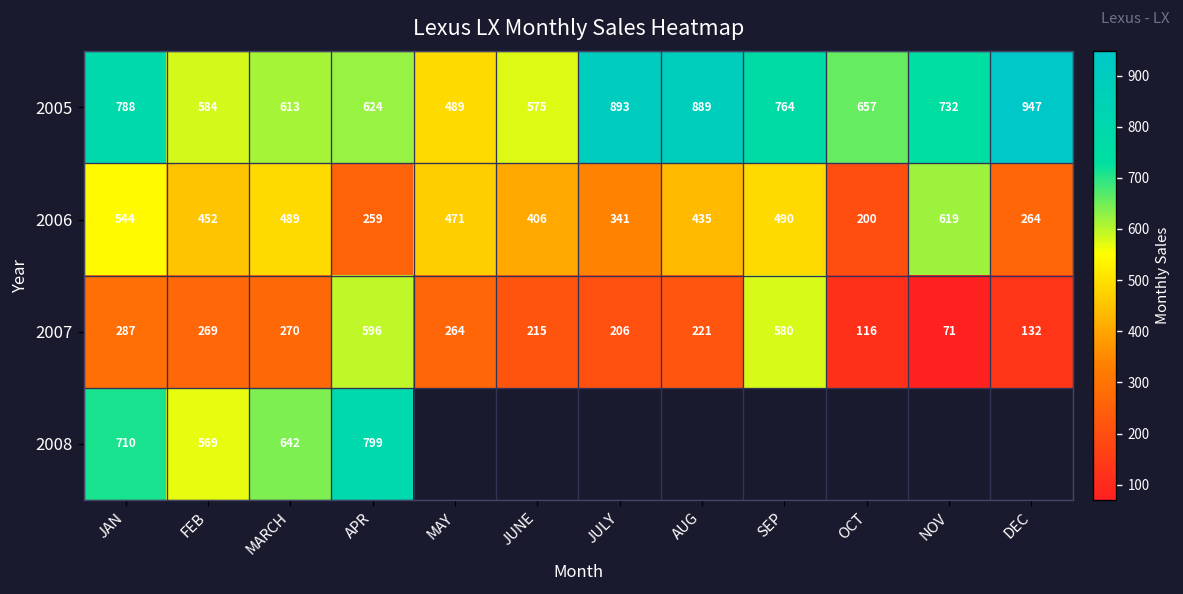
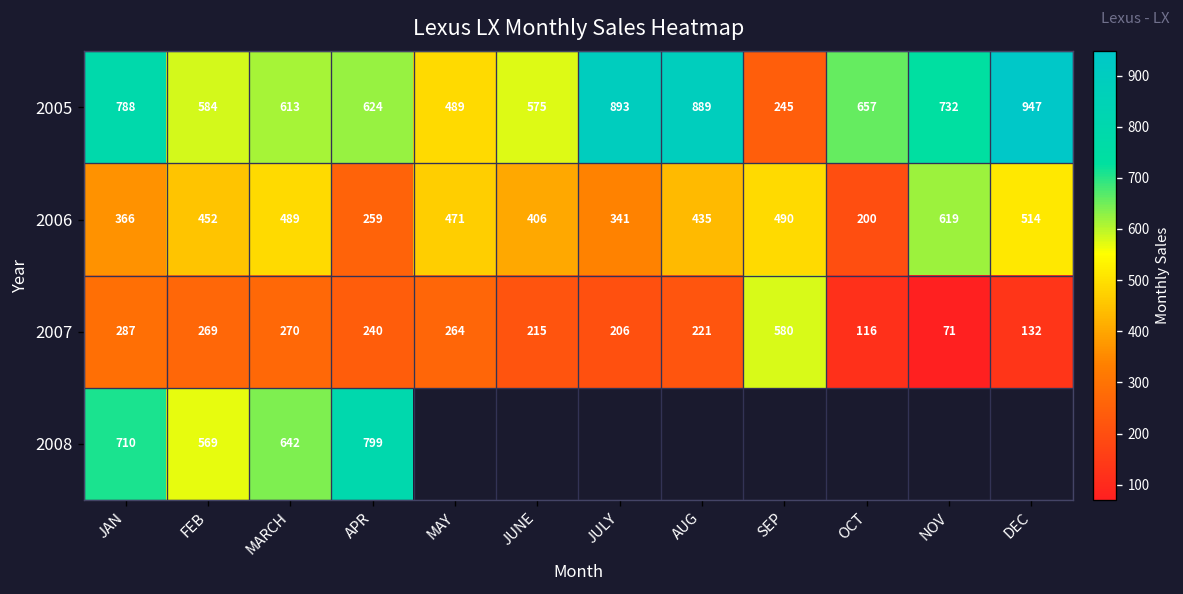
  {
    "2005": {
      "JAN": 788,
      "FEB": 584,
      "MARCH": 613,
      "APR": 624,
      "MAY": 489,
      "JUNE": 575,
      "JULY": 893,
      "AUG": 889,
-     "SEP": 764,
+     "SEP": 245,
      "OCT": 657,
      "NOV": 732,
      "DEC": 947
    },
    "2006": {
-     "JAN": 544,
+     "JAN": 366,
      "FEB": 452,
      "MARCH": 489,
      "APR": 259,
      "MAY": 471,
      "JUNE": 406,
      "JULY": 341,
      "AUG": 435,
      "SEP": 490,
      "OCT": 200,
      "NOV": 619,
-     "DEC": 264
+     "DEC": 514
    },
    "2007": {
      "JAN": 287,
      "FEB": 269,
      "MARCH": 270,
-     "APR": 596,
+     "APR": 240,
      "MAY": 264,
      "JUNE": 215,
      "JULY": 206,
      "AUG": 221,
      "SEP": 580,
      "OCT": 116,
      "NOV": 71,
      "DEC": 132
    },
    "2008": {
      "JAN": 710,
      "FEB": 569,
      "MARCH": 642,
      "APR": 799
    }
  }
